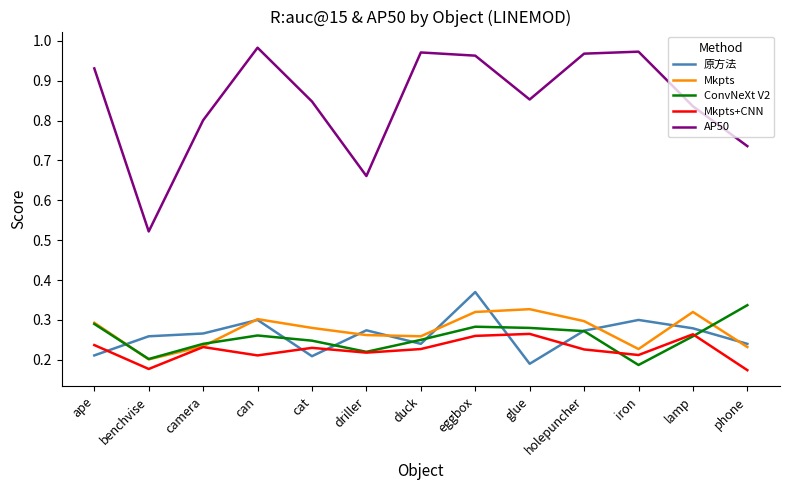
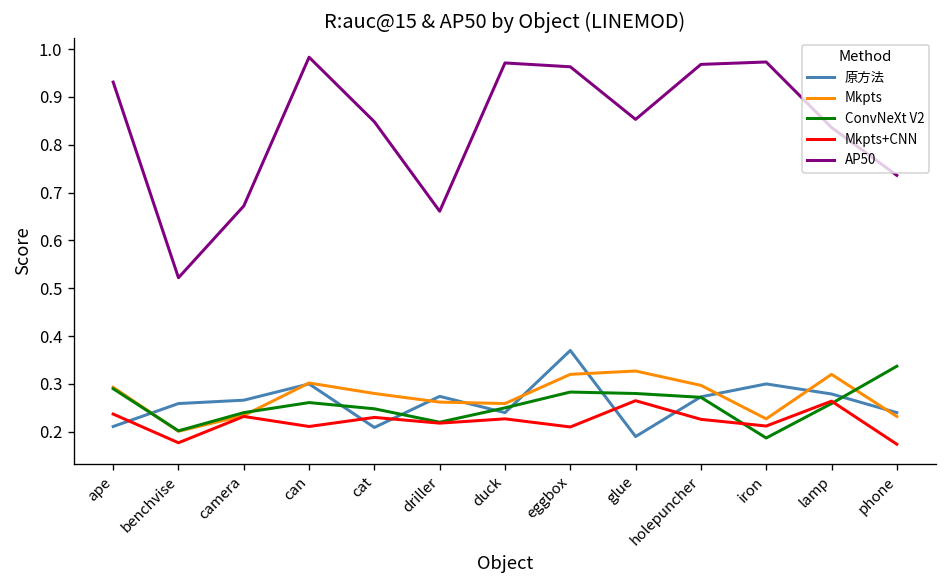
  {
    "原方法": {
      "ape": 0.21,
      "benchvise": 0.26,
      "camera": 0.27,
      "cat": 0.21,
      "driller": 0.27,
      "duck": 0.24,
      "eggbox": 0.37,
      "glue": 0.19,
      "iron": 0.30,
      "lamp": 0.28,
      "phone": 0.24
    },
    "Mkpts": {
      "cat": 0.28,
      "driller": 0.26,
      "duck": 0.26,
      "eggbox": 0.32,
      "glue": 0.33,
      "holepuncher": 0.30,
      "iron": 0.23,
      "lamp": 0.32,
      "phone": 0.23
    },
    "ConvNeXt V2": {
      "can": 0.26,
      "cat": 0.25,
      "duck": 0.25,
      "eggbox": 0.28,
      "glue": 0.28,
      "iron": 0.19,
      "phone": 0.34
    },
    "Mkpts+CNN": {
      "ape": 0.24,
      "benchvise": 0.18,
      "can": 0.21,
      "cat": 0.23,
      "duck": 0.23,
-     "eggbox": 0.26,
+     "eggbox": 0.21,
      "glue": 0.27,
      "holepuncher": 0.23,
      "iron": 0.21,
      "phone": 0.17
    },
    "AP50": {
      "ape": 0.93,
      "benchvise": 0.52,
-     "camera": 0.80,
+     "camera": 0.67,
      "can": 0.98,
      "cat": 0.85,
      "driller": 0.66,
      "duck": 0.97,
      "eggbox": 0.96,
      "glue": 0.85,
      "holepuncher": 0.97,
      "iron": 0.97,
      "phone": 0.74
    }
  }
